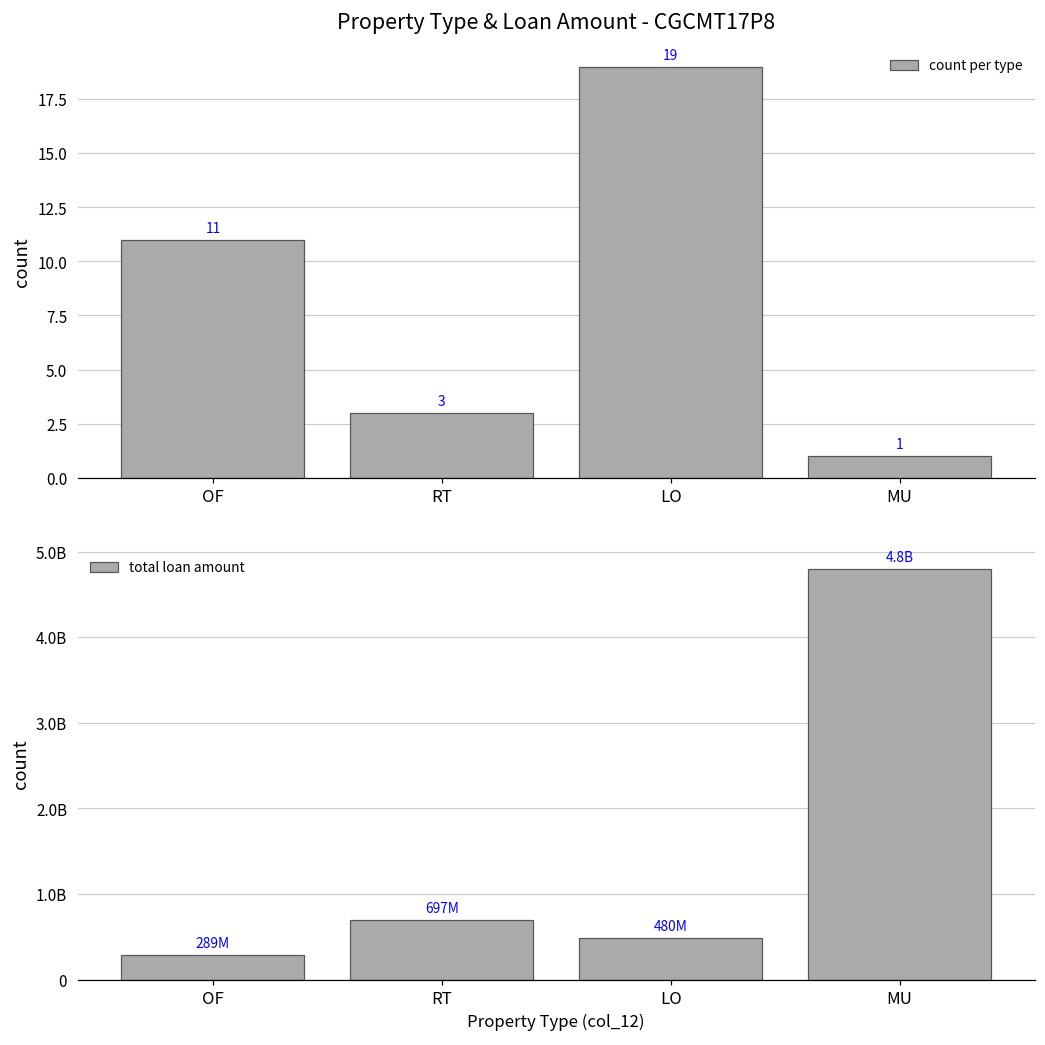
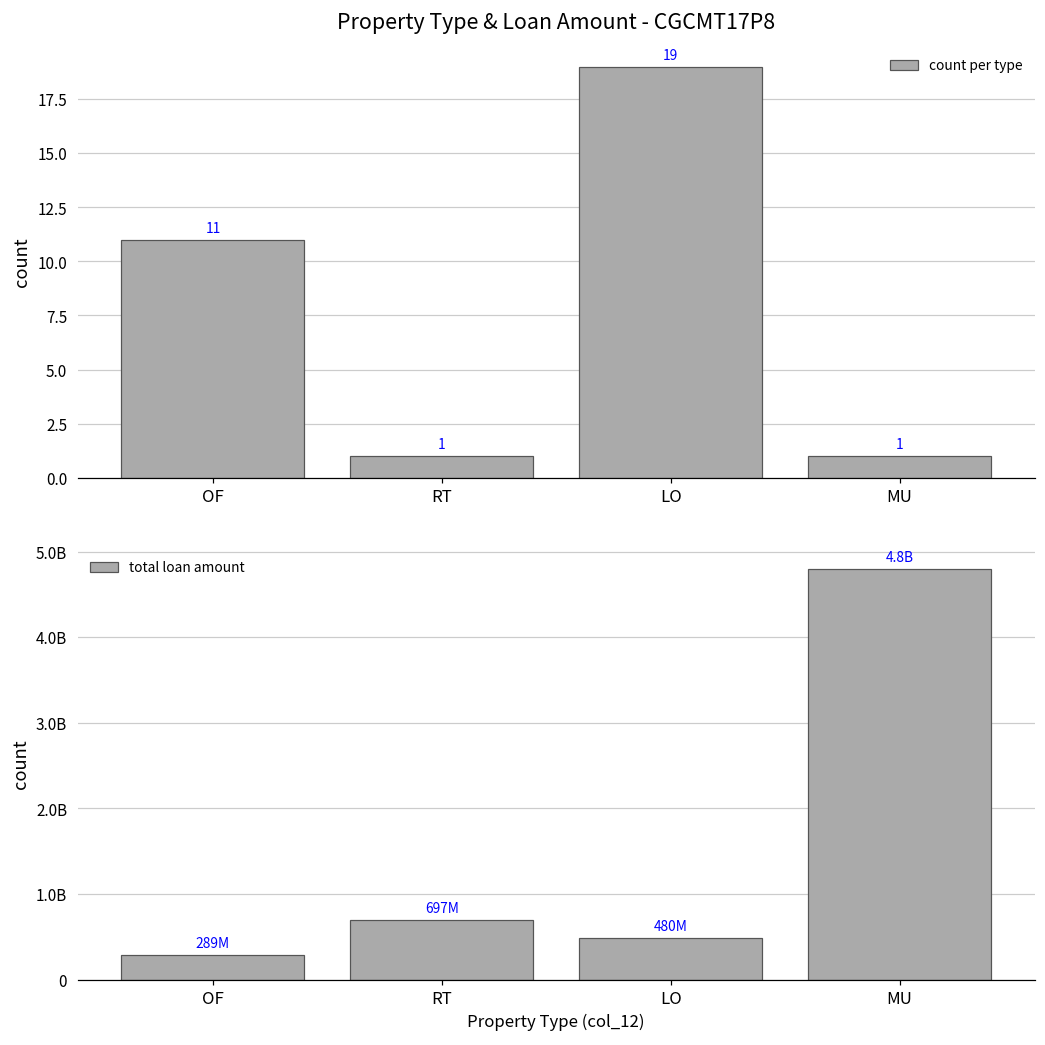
  {
    "Property Type & Loan Amount - CGCMT17P8": {
      "OF": 11,
-     "RT": 3,
+     "RT": 1,
      "LO": 19,
      "MU": 1
    }
  }
